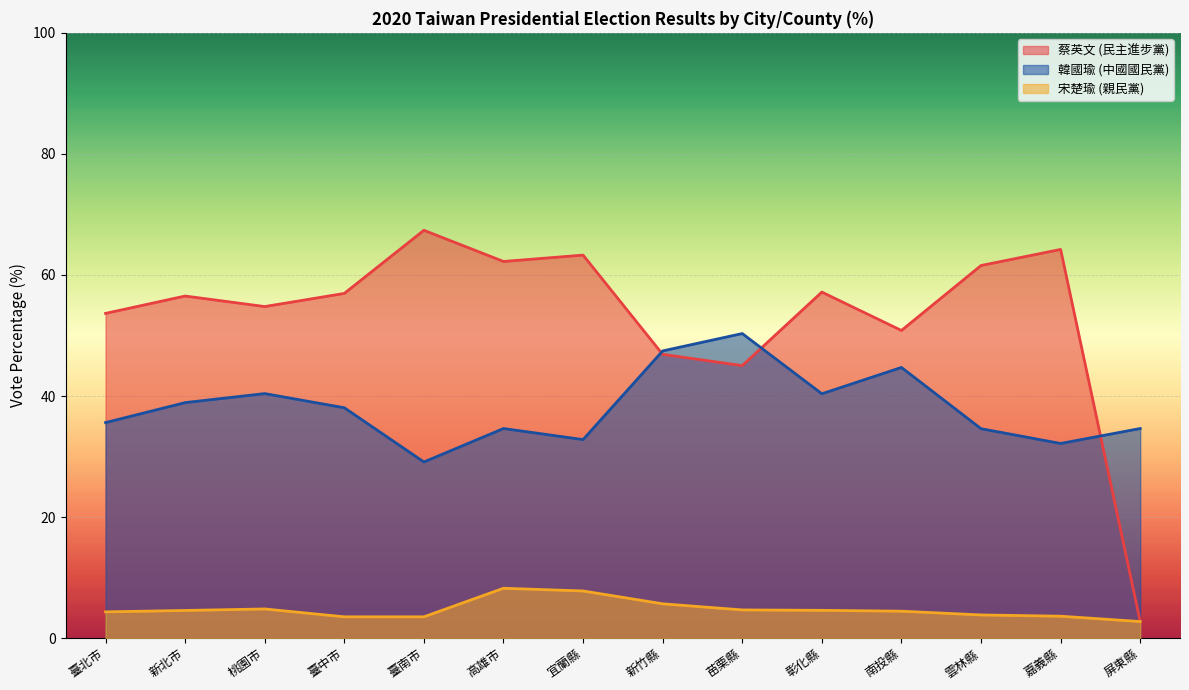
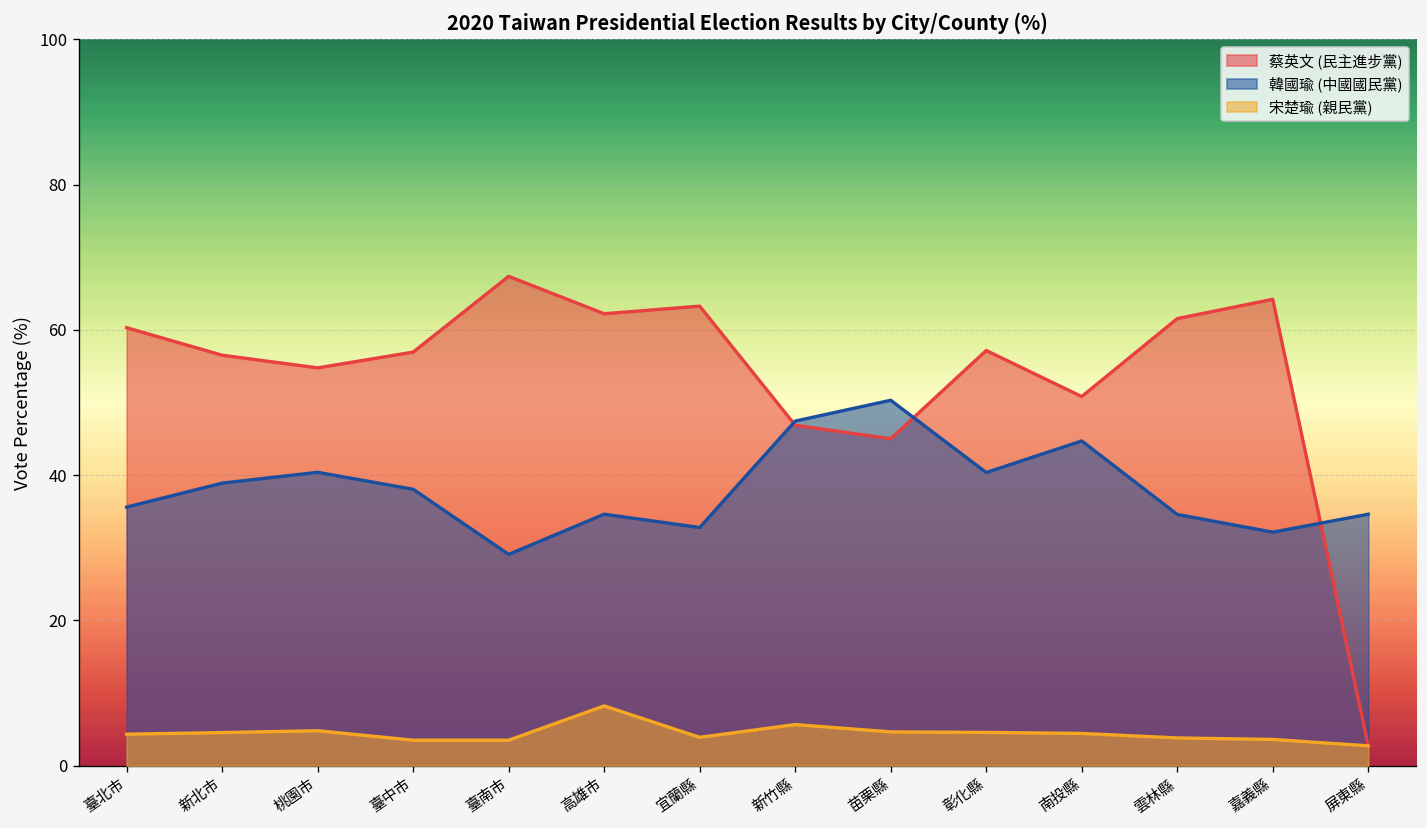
  {
    "蔡英文 (民主進步黨)": {
-     "臺北市": 54,
+     "臺北市": 60,
      "新北市": 57,
      "桃園市": 55,
      "臺中市": 57,
      "臺南市": 67,
      "高雄市": 62,
      "宜蘭縣": 63,
      "新竹縣": 47,
      "苗栗縣": 45,
      "彰化縣": 57,
      "南投縣": 51,
      "雲林縣": 62,
      "嘉義縣": 64
    },
    "韓國瑜 (中國國民黨)": {
      "臺北市": 36,
      "新北市": 39,
      "桃園市": 40,
      "臺中市": 38,
      "臺南市": 29,
      "高雄市": 35,
      "宜蘭縣": 33,
      "新竹縣": 47,
      "苗栗縣": 50,
      "彰化縣": 40,
      "南投縣": 45,
      "雲林縣": 35,
      "嘉義縣": 32,
      "屏東縣": 35
    },
    "宋楚瑜 (親民黨)": {
      "臺北市": 4,
      "新北市": 5,
      "桃園市": 5,
      "臺中市": 4,
      "臺南市": 4,
      "高雄市": 8,
-     "宜蘭縣": 8,
+     "宜蘭縣": 4,
      "新竹縣": 6,
      "苗栗縣": 5,
      "彰化縣": 5,
      "南投縣": 4,
      "雲林縣": 4,
      "嘉義縣": 4
    }
  }
